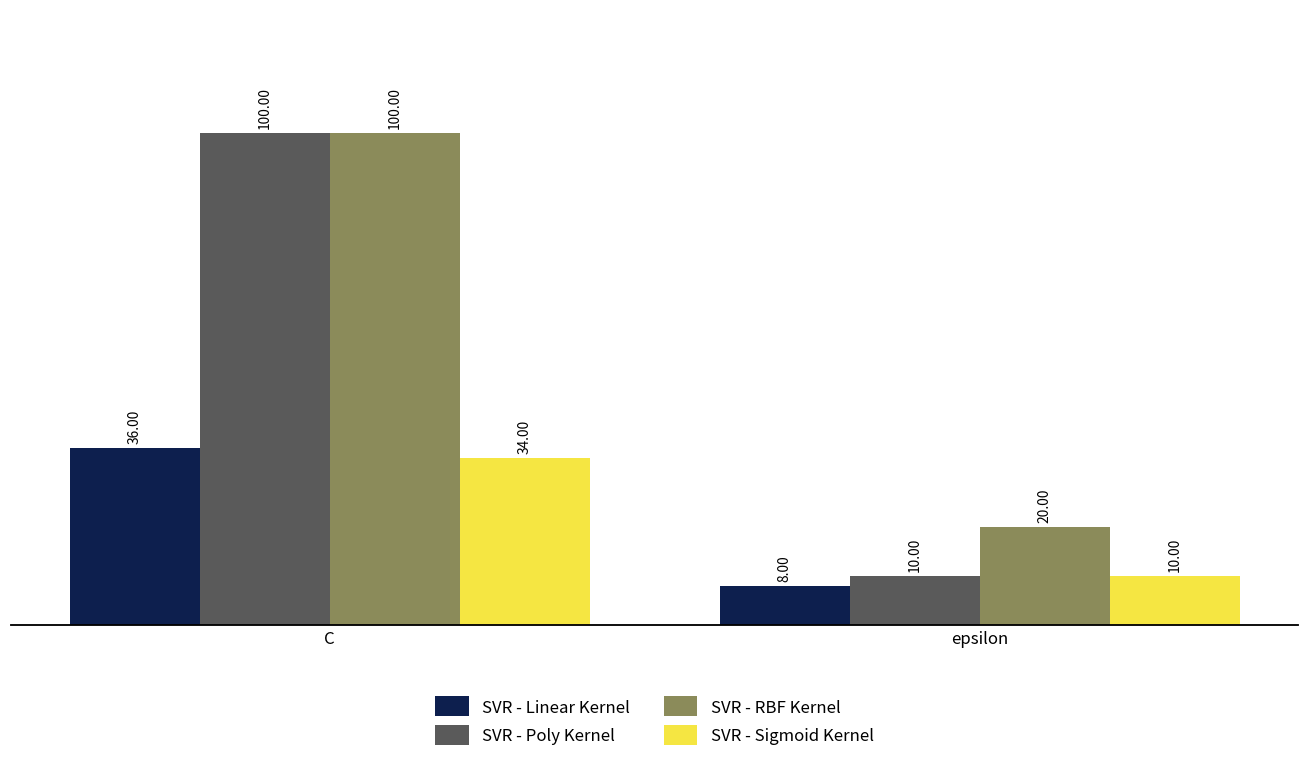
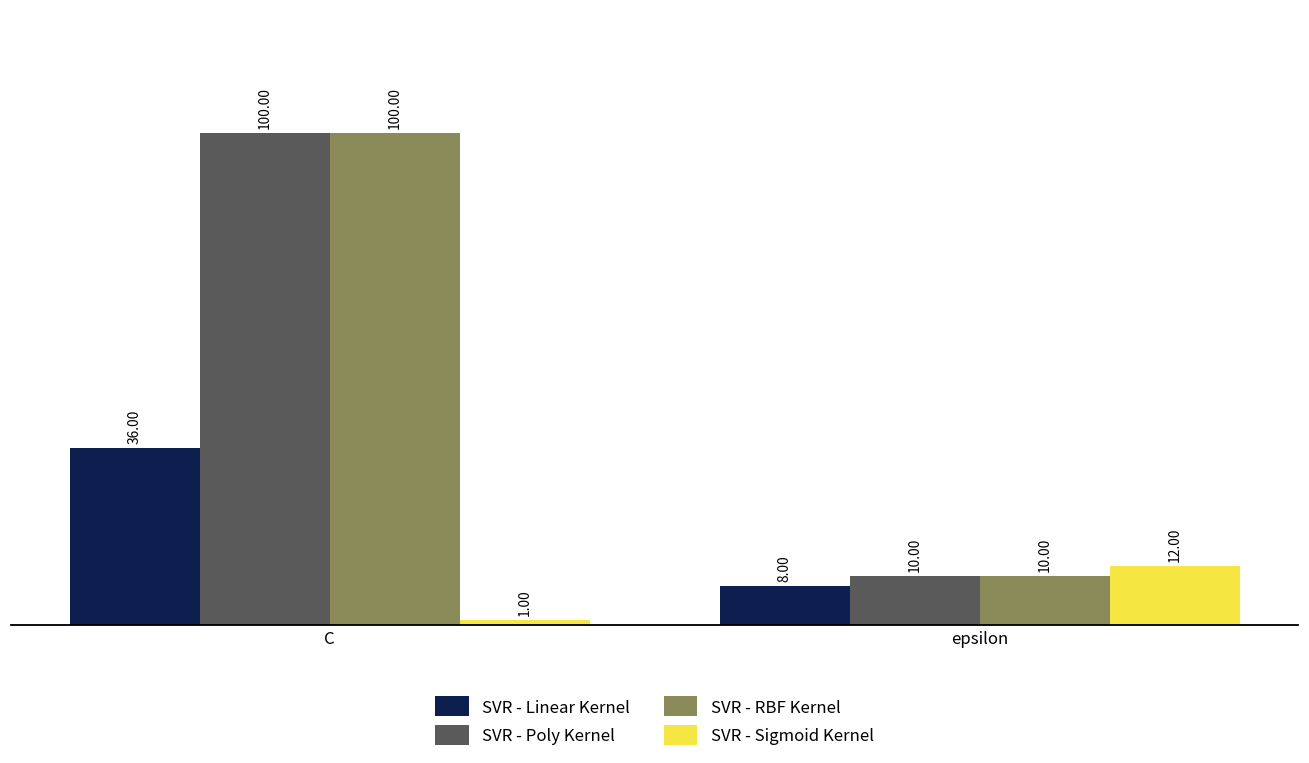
  {
    "SVR - Linear Kernel": {
      "C": 36.00,
      "epsilon": 8.00
    },
    "SVR - Poly Kernel": {
      "C": 100.00,
      "epsilon": 10.00
    },
    "SVR - RBF Kernel": {
      "C": 100.00,
-     "epsilon": 20.00
+     "epsilon": 10.00
    },
    "SVR - Sigmoid Kernel": {
-     "C": 34.00,
-     "epsilon": 10.00
+     "C": 1.00,
+     "epsilon": 12.00
    }
  }
